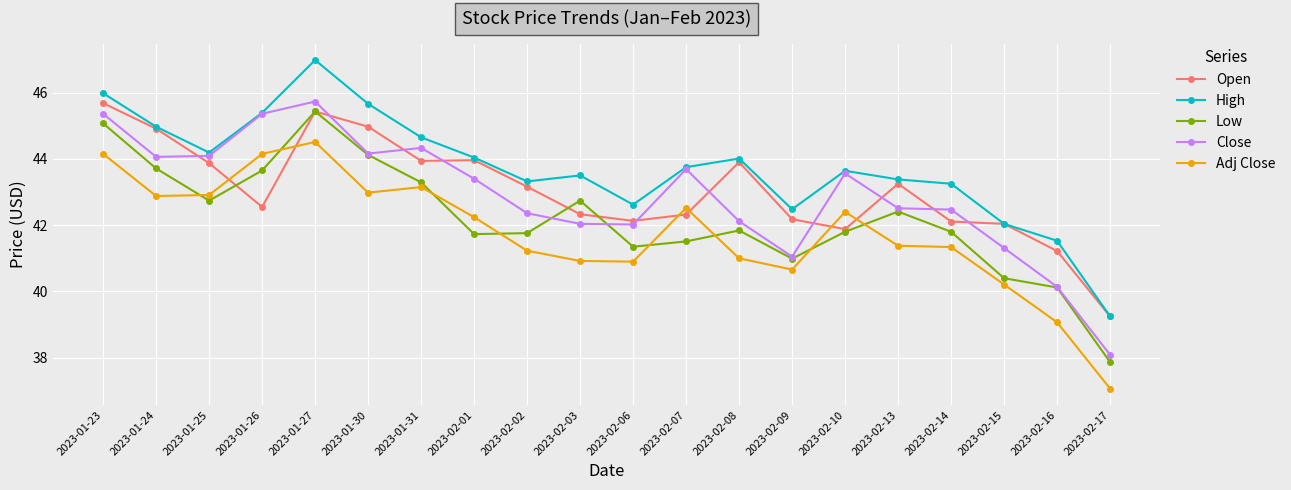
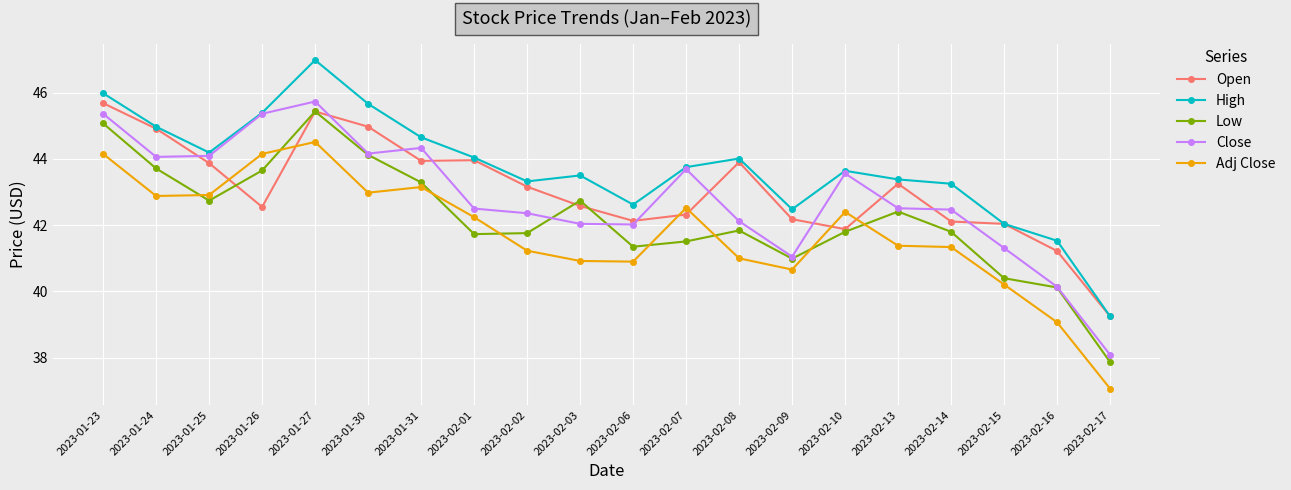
  {
    "Open": {
      "2023-01-23": 45.7,
      "2023-01-25": 43.9,
      "2023-01-26": 42.6,
      "2023-01-30": 45.0,
      "2023-01-31": 43.9,
      "2023-02-01": 44.0,
      "2023-02-02": 43.2,
-     "2023-02-03": 42.3,
+     "2023-02-03": 42.6,
      "2023-02-06": 42.1,
      "2023-02-07": 42.3,
      "2023-02-08": 43.9,
      "2023-02-09": 42.2,
      "2023-02-10": 41.9,
      "2023-02-13": 43.3,
      "2023-02-14": 42.1,
      "2023-02-16": 41.2
    },
    "High": {
      "2023-01-23": 46.0,
      "2023-01-25": 44.2,
      "2023-01-27": 47.0,
      "2023-01-30": 45.7,
      "2023-01-31": 44.7,
      "2023-02-01": 44.0,
      "2023-02-02": 43.3,
      "2023-02-03": 43.5,
      "2023-02-06": 42.6,
      "2023-02-08": 44.0,
      "2023-02-09": 42.5,
      "2023-02-10": 43.6,
      "2023-02-13": 43.4,
      "2023-02-14": 43.3,
      "2023-02-16": 41.5
    },
    "Low": {
      "2023-01-23": 45.1,
      "2023-01-24": 43.7,
      "2023-01-25": 42.7,
      "2023-01-26": 43.7,
      "2023-01-31": 43.3,
      "2023-02-01": 41.7,
      "2023-02-02": 41.8,
      "2023-02-03": 42.7,
      "2023-02-06": 41.4,
      "2023-02-07": 41.5,
      "2023-02-08": 41.8,
      "2023-02-10": 41.8,
      "2023-02-13": 42.4,
      "2023-02-14": 41.8,
      "2023-02-15": 40.4,
      "2023-02-17": 37.9
    },
    "Close": {
      "2023-01-23": 45.4,
      "2023-01-24": 44.1,
      "2023-01-25": 44.1,
      "2023-01-27": 45.7,
      "2023-01-31": 44.3,
-     "2023-02-01": 43.4,
+     "2023-02-01": 42.5,
      "2023-02-02": 42.4,
      "2023-02-03": 42.0,
      "2023-02-06": 42.0,
      "2023-02-08": 42.1,
      "2023-02-10": 43.6,
      "2023-02-13": 42.5,
      "2023-02-14": 42.5,
      "2023-02-15": 41.3,
      "2023-02-17": 38.1
    },
    "Adj Close": {
      "2023-01-23": 44.2,
      "2023-01-24": 42.9,
      "2023-01-25": 42.9,
      "2023-01-26": 44.2,
      "2023-01-27": 44.5,
      "2023-01-30": 43.0,
      "2023-01-31": 43.2,
      "2023-02-01": 42.2,
      "2023-02-02": 41.2,
      "2023-02-03": 40.9,
      "2023-02-06": 40.9,
      "2023-02-07": 42.5,
      "2023-02-08": 41.0,
      "2023-02-09": 40.7,
      "2023-02-10": 42.4,
      "2023-02-13": 41.4,
      "2023-02-14": 41.3,
      "2023-02-15": 40.2,
      "2023-02-16": 39.1,
      "2023-02-17": 37.1
    }
  }
